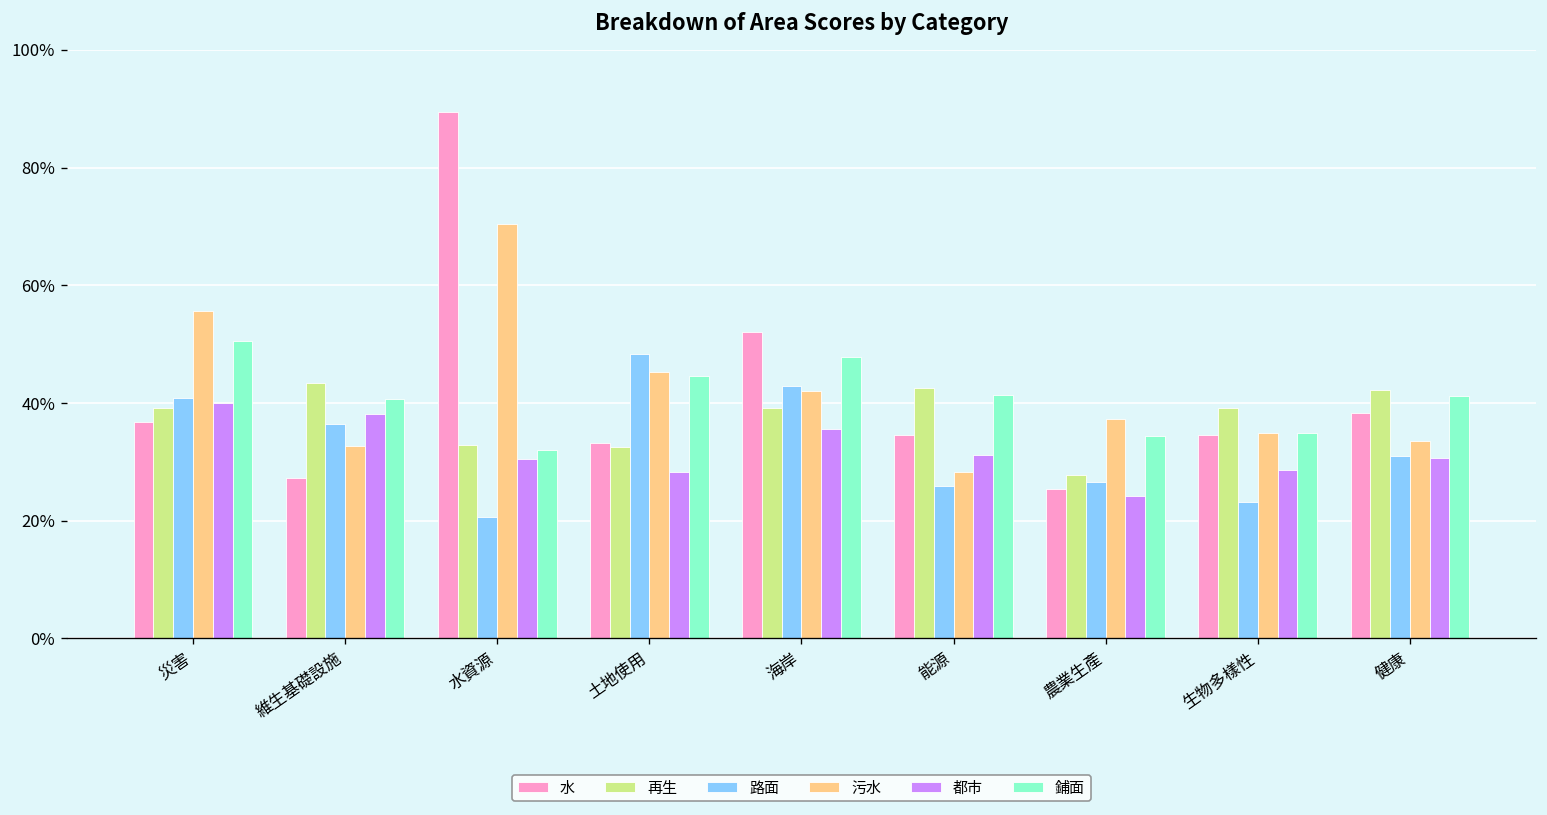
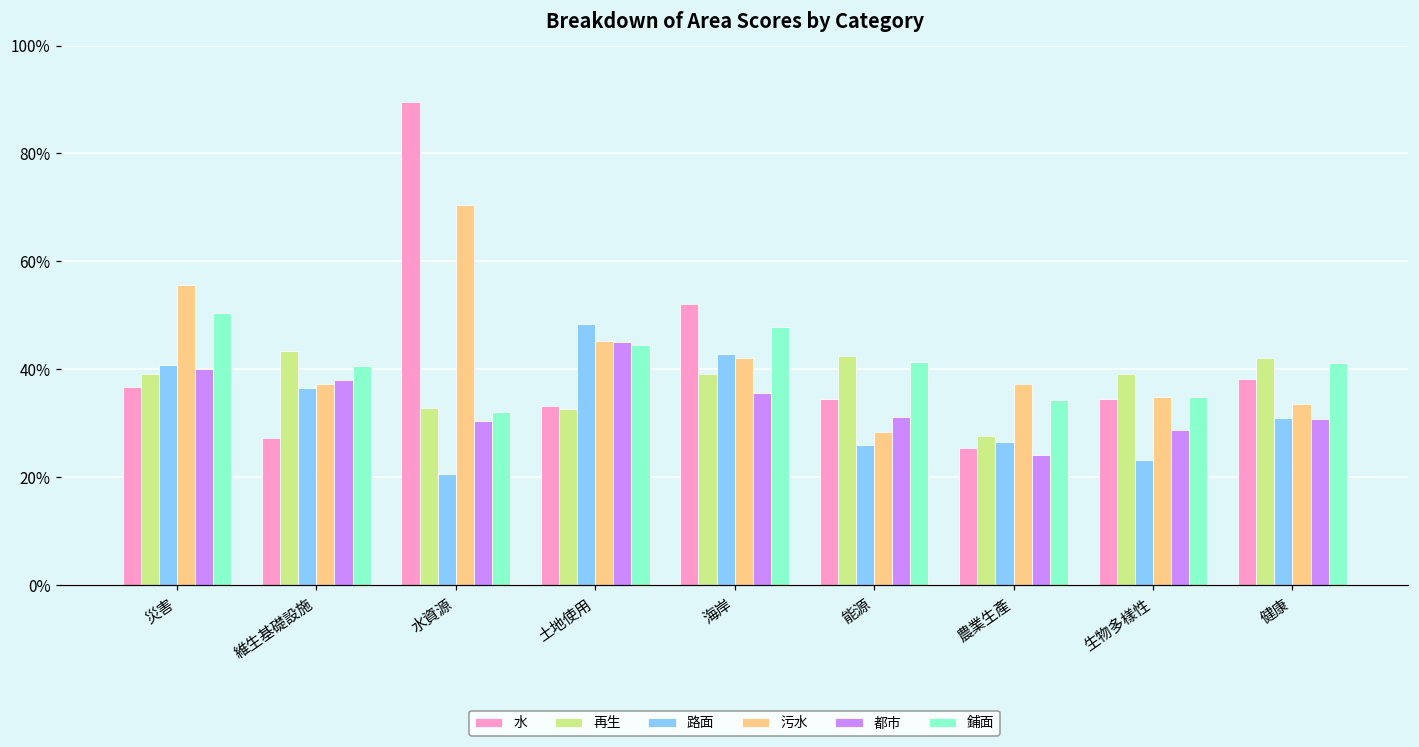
  {
    "水": {
      "災害": "37%",
      "維生基礎設施": "27%",
      "水資源": "89%",
      "土地使用": "33%",
      "海岸": "52%",
      "能源": "35%",
      "農業生產": "25%",
      "生物多樣性": "34%",
      "健康": "38%"
    },
    "再生": {
      "災害": "39%",
      "維生基礎設施": "43%",
      "水資源": "33%",
      "土地使用": "33%",
      "海岸": "39%",
      "能源": "42%",
      "農業生產": "28%",
      "生物多樣性": "39%",
      "健康": "42%"
    },
    "路面": {
      "災害": "41%",
      "維生基礎設施": "36%",
      "水資源": "21%",
      "土地使用": "48%",
      "海岸": "43%",
      "能源": "26%",
      "農業生產": "27%",
      "生物多樣性": "23%",
      "健康": "31%"
    },
    "污水": {
      "災害": "56%",
-     "維生基礎設施": "33%",
+     "維生基礎設施": "37%",
      "水資源": "70%",
      "土地使用": "45%",
      "海岸": "42%",
      "能源": "28%",
      "農業生產": "37%",
      "生物多樣性": "35%",
      "健康": "34%"
    },
    "都市": {
      "災害": "40%",
      "維生基礎設施": "38%",
      "水資源": "30%",
-     "土地使用": "28%",
+     "土地使用": "45%",
      "海岸": "36%",
      "能源": "31%",
      "農業生產": "24%",
      "生物多樣性": "29%",
      "健康": "31%"
    },
    "鋪面": {
      "災害": "51%",
      "維生基礎設施": "41%",
      "水資源": "32%",
      "土地使用": "45%",
      "海岸": "48%",
      "能源": "41%",
      "農業生產": "34%",
      "生物多樣性": "35%",
      "健康": "41%"
    }
  }
